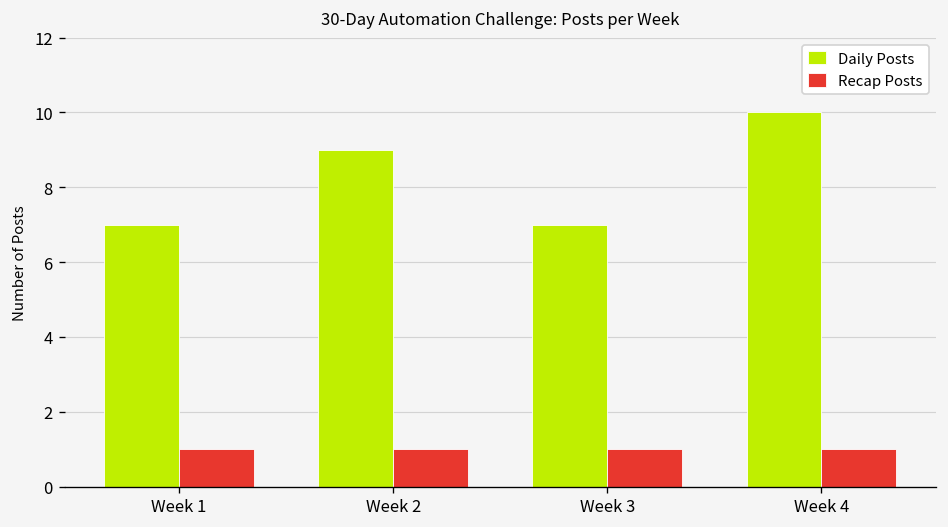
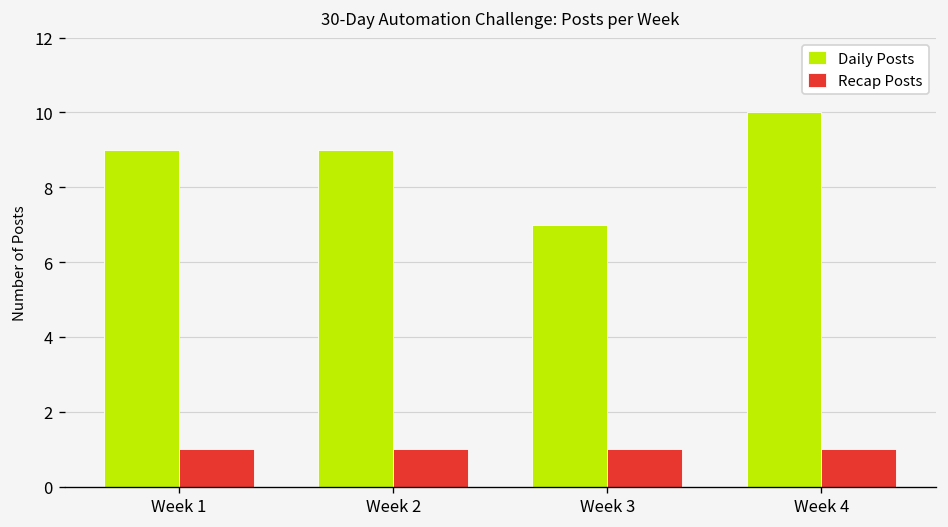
  {
    "Daily Posts": {
-     "Week 1": 7,
+     "Week 1": 9,
      "Week 2": 9,
      "Week 3": 7,
      "Week 4": 10
    },
    "Recap Posts": {
      "Week 1": 1,
      "Week 2": 1,
      "Week 3": 1,
      "Week 4": 1
    }
  }
